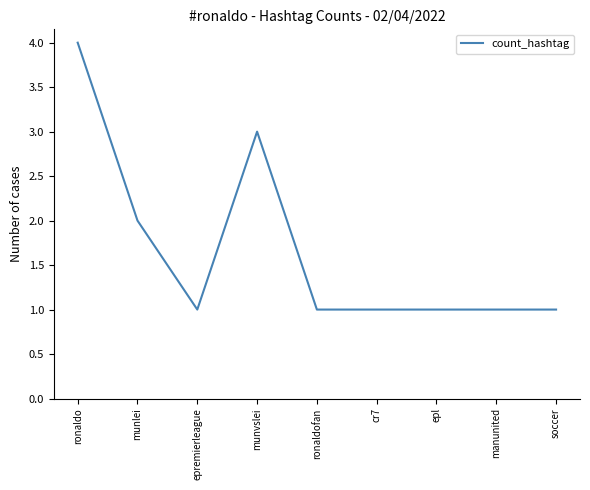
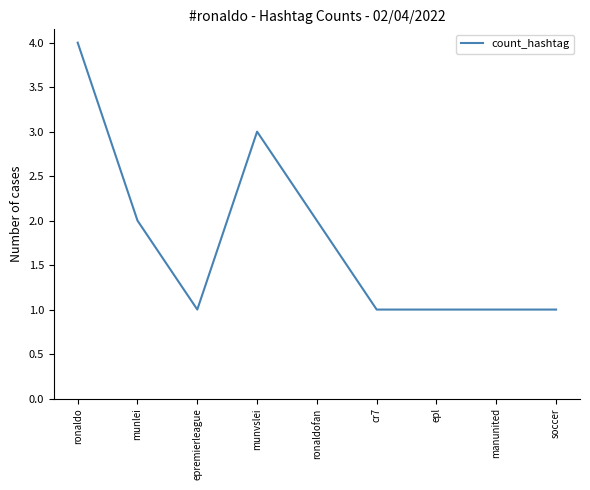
  {
    "ronaldo": 4,
    "munlei": 2,
    "epremierleague": 1,
    "munvslei": 3,
-   "ronaldofan": 1,
+   "ronaldofan": 2,
    "cr7": 1,
    "epl": 1,
    "manunited": 1,
    "soccer": 1
  }
